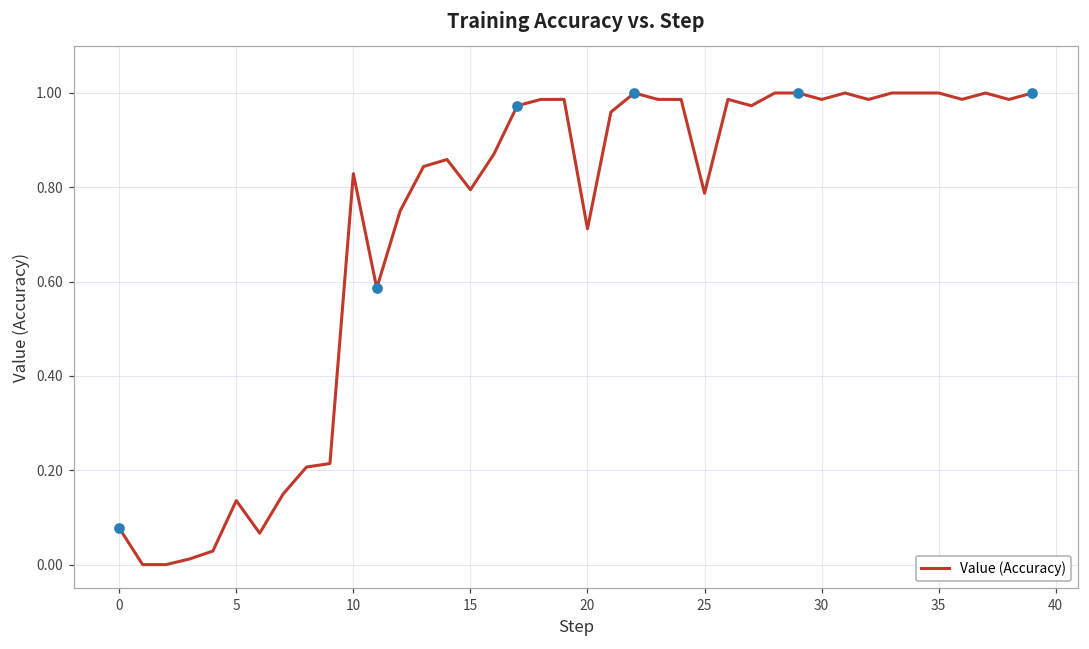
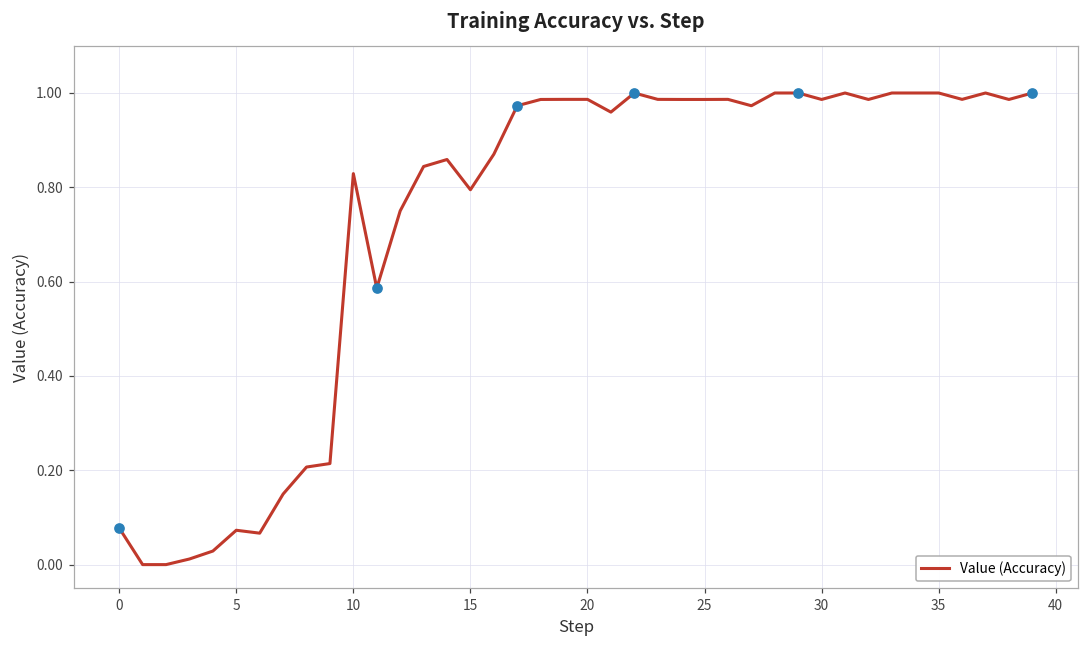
  {
    "Value (Accuracy)": {
-     "5": 0.14,
+     "5": 0.07,
      "10": 0.83,
      "15": 0.79,
-     "20": 0.71,
-     "25": 0.79,
+     "20": 0.99,
+     "25": 0.99,
      "30": 0.99,
      "35": 1.00
    }
  }
